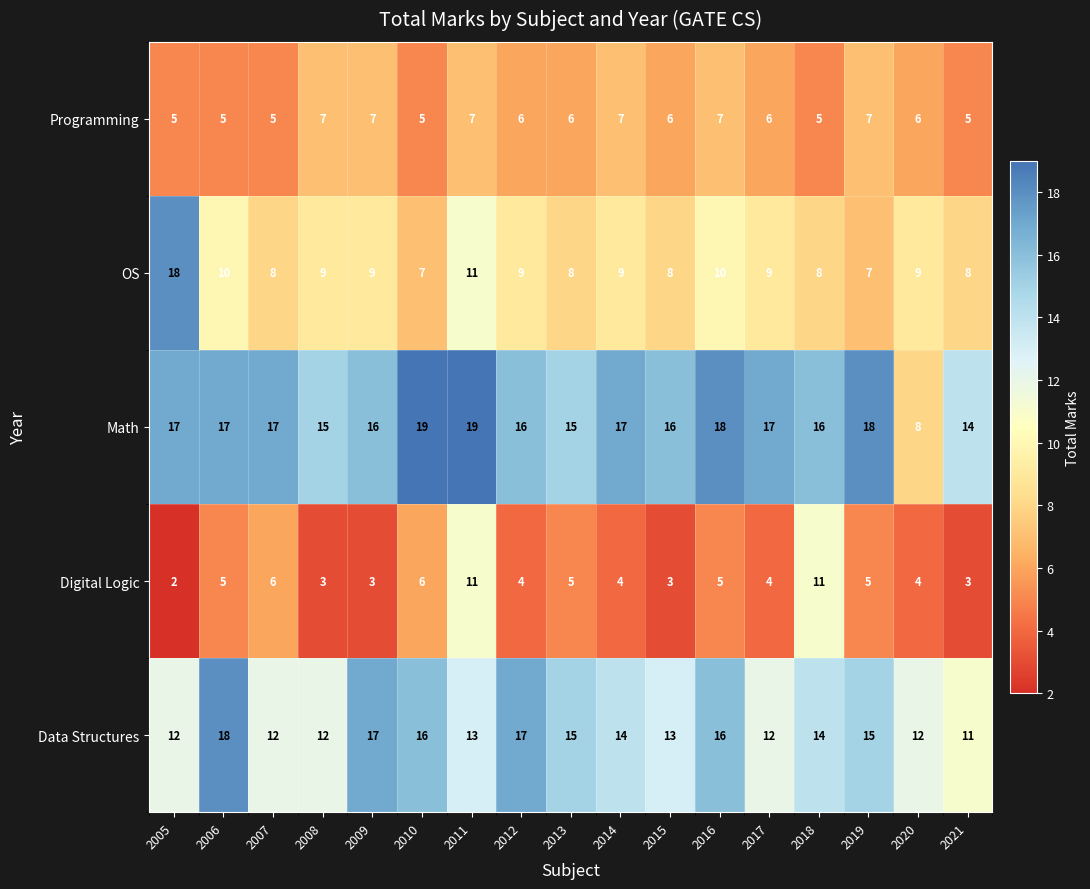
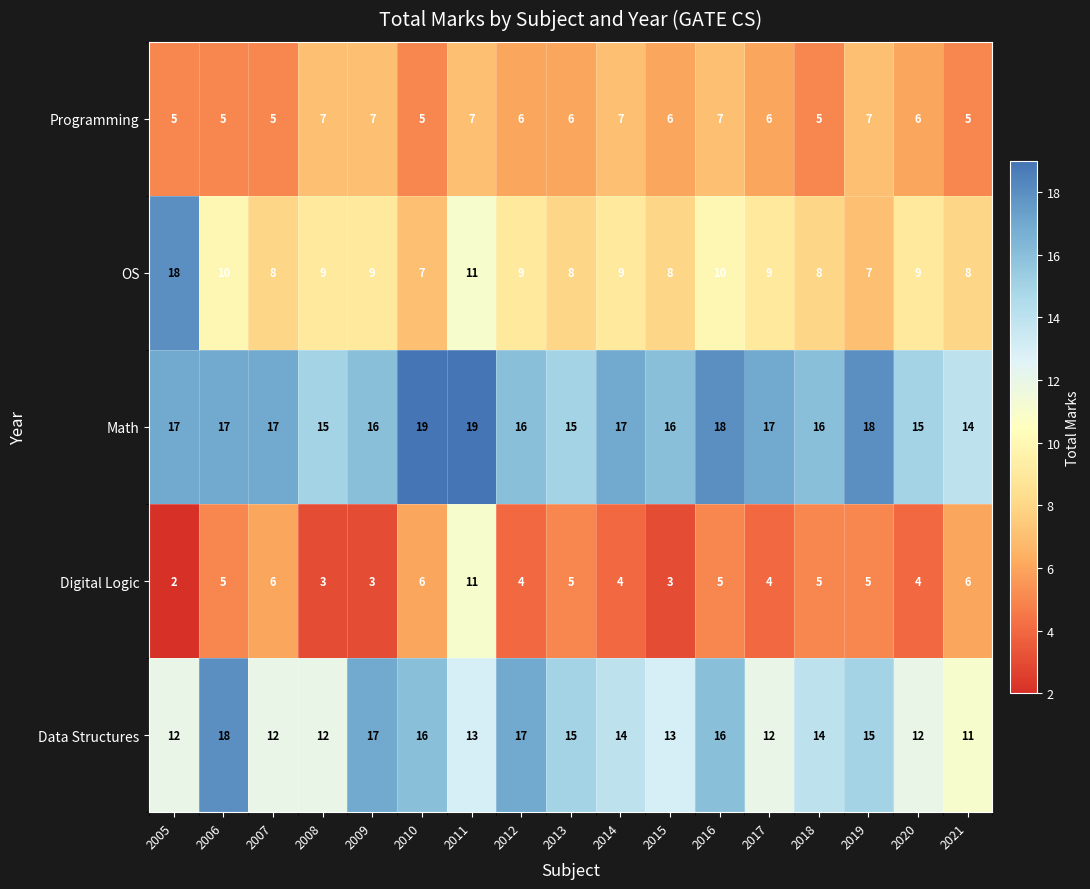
  {
    "Programming": {
      "2005": 5,
      "2006": 5,
      "2007": 5,
      "2008": 7,
      "2009": 7,
      "2010": 5,
      "2011": 7,
      "2012": 6,
      "2013": 6,
      "2014": 7,
      "2015": 6,
      "2016": 7,
      "2017": 6,
      "2018": 5,
      "2019": 7,
      "2020": 6,
      "2021": 5
    },
    "OS": {
      "2005": 18,
      "2006": 10,
      "2007": 8,
      "2008": 9,
      "2009": 9,
      "2010": 7,
      "2011": 11,
      "2012": 9,
      "2013": 8,
      "2014": 9,
      "2015": 8,
      "2016": 10,
      "2017": 9,
      "2018": 8,
      "2019": 7,
      "2020": 9,
      "2021": 8
    },
    "Math": {
      "2005": 17,
      "2006": 17,
      "2007": 17,
      "2008": 15,
      "2009": 16,
      "2010": 19,
      "2011": 19,
      "2012": 16,
      "2013": 15,
      "2014": 17,
      "2015": 16,
      "2016": 18,
      "2017": 17,
      "2018": 16,
      "2019": 18,
-     "2020": 8,
+     "2020": 15,
      "2021": 14
    },
    "Digital Logic": {
      "2005": 2,
      "2006": 5,
      "2007": 6,
      "2008": 3,
      "2009": 3,
      "2010": 6,
      "2011": 11,
      "2012": 4,
      "2013": 5,
      "2014": 4,
      "2015": 3,
      "2016": 5,
      "2017": 4,
-     "2018": 11,
+     "2018": 5,
      "2019": 5,
      "2020": 4,
-     "2021": 3
+     "2021": 6
    },
    "Data Structures": {
      "2005": 12,
      "2006": 18,
      "2007": 12,
      "2008": 12,
      "2009": 17,
      "2010": 16,
      "2011": 13,
      "2012": 17,
      "2013": 15,
      "2014": 14,
      "2015": 13,
      "2016": 16,
      "2017": 12,
      "2018": 14,
      "2019": 15,
      "2020": 12,
      "2021": 11
    }
  }
